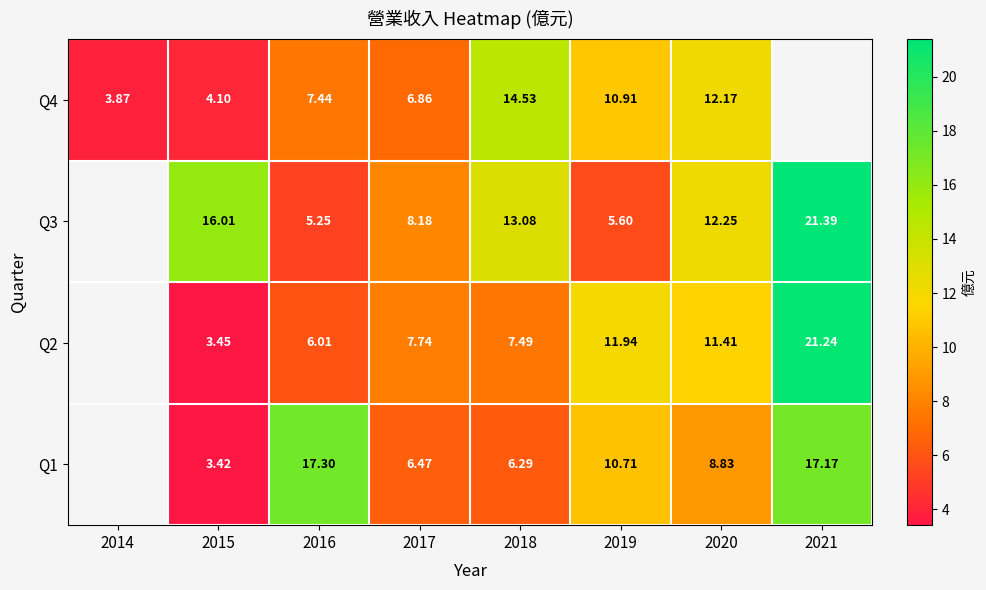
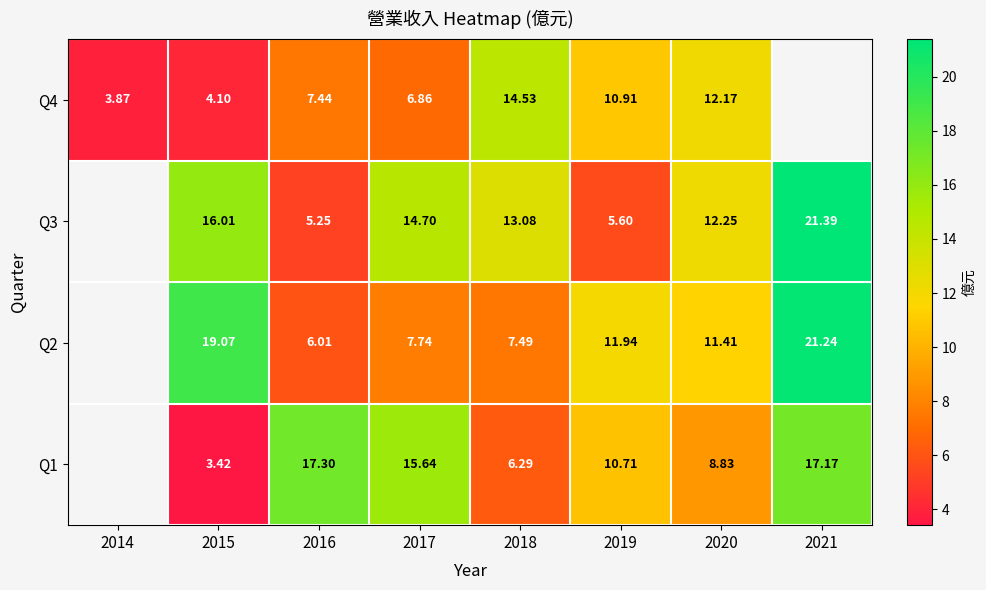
  {
    "Q4": {
      "2014": 3.87,
      "2015": 4.10,
      "2016": 7.44,
      "2017": 6.86,
      "2018": 14.53,
      "2019": 10.91,
      "2020": 12.17
    },
    "Q3": {
      "2015": 16.01,
      "2016": 5.25,
-     "2017": 8.18,
+     "2017": 14.70,
      "2018": 13.08,
      "2019": 5.60,
      "2020": 12.25,
      "2021": 21.39
    },
    "Q2": {
-     "2015": 3.45,
+     "2015": 19.07,
      "2016": 6.01,
      "2017": 7.74,
      "2018": 7.49,
      "2019": 11.94,
      "2020": 11.41,
      "2021": 21.24
    },
    "Q1": {
      "2015": 3.42,
      "2016": 17.30,
-     "2017": 6.47,
+     "2017": 15.64,
      "2018": 6.29,
      "2019": 10.71,
      "2020": 8.83,
      "2021": 17.17
    }
  }
